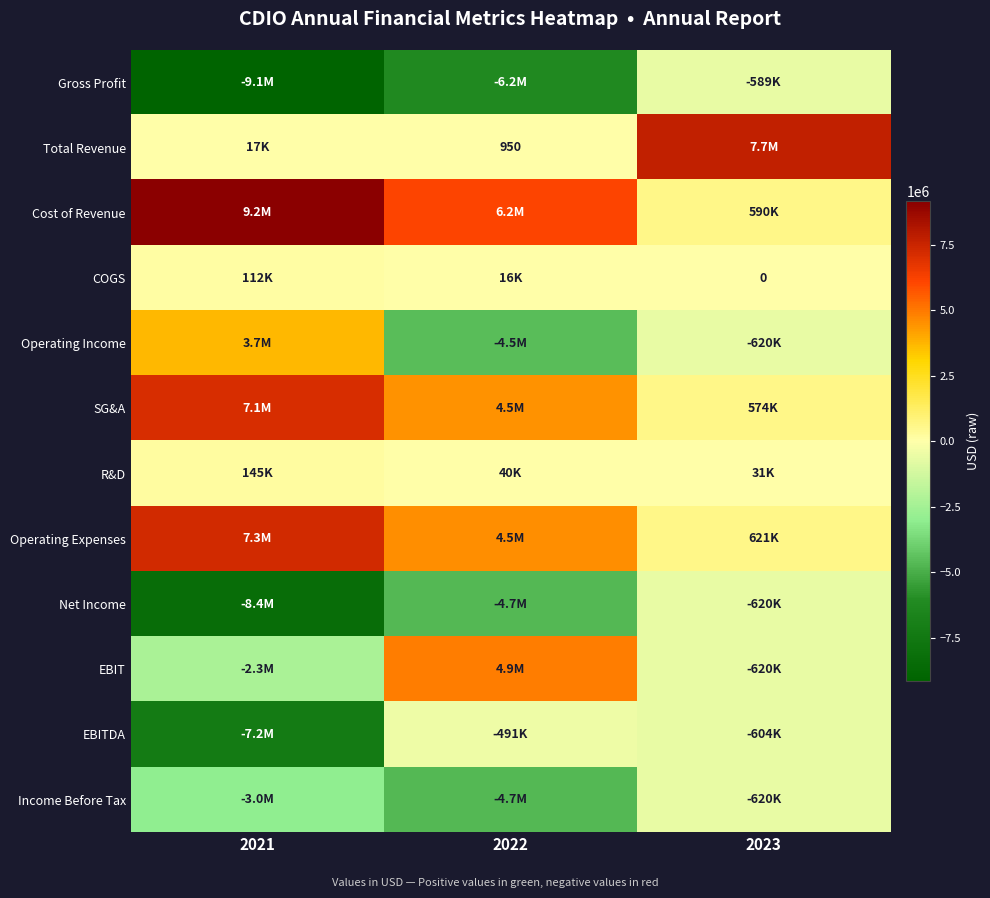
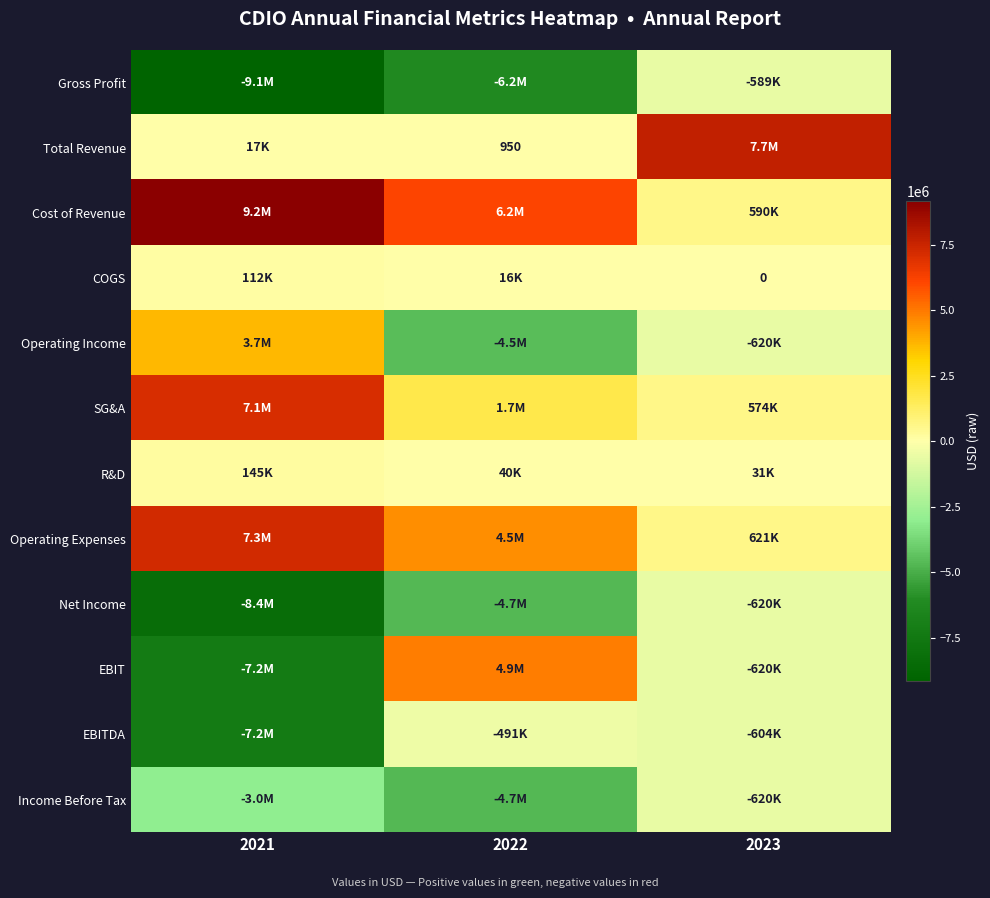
  {
    "Gross Profit": {
      "2021": "-9.1M",
      "2022": "-6.2M",
      "2023": "-589K"
    },
    "Total Revenue": {
      "2021": "17K",
      "2022": "950",
      "2023": "7.7M"
    },
    "Cost of Revenue": {
      "2021": "9.2M",
      "2022": "6.2M",
      "2023": "590K"
    },
    "COGS": {
      "2021": "112K",
      "2022": "16K",
      "2023": "0"
    },
    "Operating Income": {
      "2021": "3.7M",
      "2022": "-4.5M",
      "2023": "-620K"
    },
    "SG&A": {
      "2021": "7.1M",
-     "2022": "4.5M",
+     "2022": "1.7M",
      "2023": "574K"
    },
    "R&D": {
      "2021": "145K",
      "2022": "40K",
      "2023": "31K"
    },
    "Operating Expenses": {
      "2021": "7.3M",
      "2022": "4.5M",
      "2023": "621K"
    },
    "Net Income": {
      "2021": "-8.4M",
      "2022": "-4.7M",
      "2023": "-620K"
    },
    "EBIT": {
-     "2021": "-2.3M",
+     "2021": "-7.2M",
      "2022": "4.9M",
      "2023": "-620K"
    },
    "EBITDA": {
      "2021": "-7.2M",
      "2022": "-491K",
      "2023": "-604K"
    },
    "Income Before Tax": {
      "2021": "-3.0M",
      "2022": "-4.7M",
      "2023": "-620K"
    }
  }
